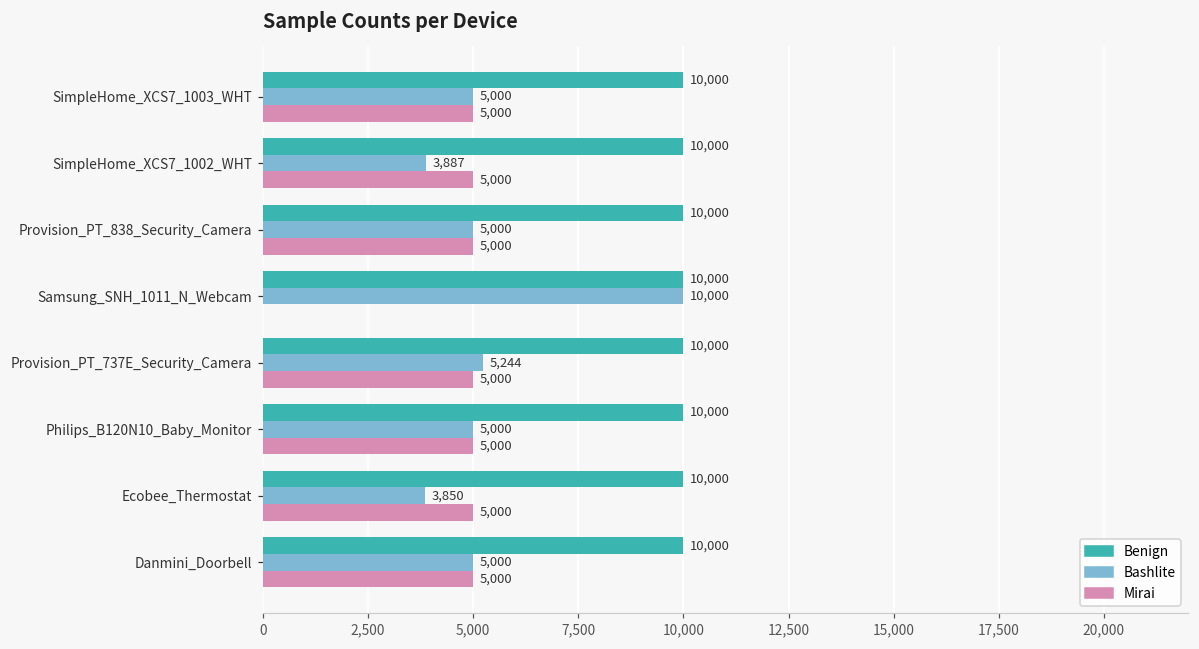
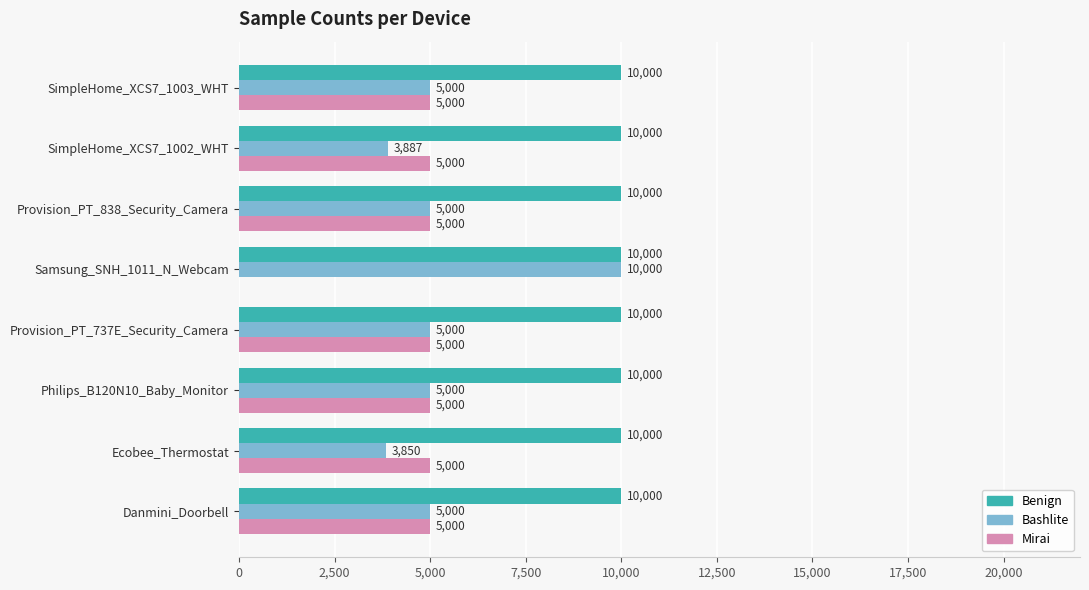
  {
    "Benign": {
      "SimpleHome_XCS7_1003_WHT": "10,000",
      "SimpleHome_XCS7_1002_WHT": "10,000",
      "Provision_PT_838_Security_Camera": "10,000",
      "Samsung_SNH_1011_N_Webcam": "10,000",
      "Provision_PT_737E_Security_Camera": "10,000",
      "Philips_B120N10_Baby_Monitor": "10,000",
      "Ecobee_Thermostat": "10,000",
      "Danmini_Doorbell": "10,000"
    },
    "Bashlite": {
      "SimpleHome_XCS7_1003_WHT": "5,000",
      "SimpleHome_XCS7_1002_WHT": "3,887",
      "Provision_PT_838_Security_Camera": "5,000",
      "Samsung_SNH_1011_N_Webcam": "10,000",
-     "Provision_PT_737E_Security_Camera": "5,244",
+     "Provision_PT_737E_Security_Camera": "5,000",
      "Philips_B120N10_Baby_Monitor": "5,000",
      "Ecobee_Thermostat": "3,850",
      "Danmini_Doorbell": "5,000"
    },
    "Mirai": {
      "SimpleHome_XCS7_1003_WHT": "5,000",
      "SimpleHome_XCS7_1002_WHT": "5,000",
      "Provision_PT_838_Security_Camera": "5,000",
      "Provision_PT_737E_Security_Camera": "5,000",
      "Philips_B120N10_Baby_Monitor": "5,000",
      "Ecobee_Thermostat": "5,000",
      "Danmini_Doorbell": "5,000"
    }
  }
